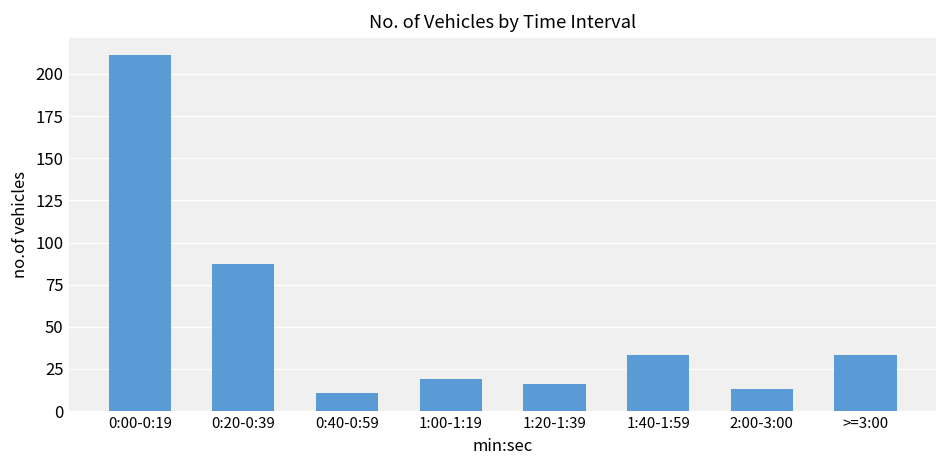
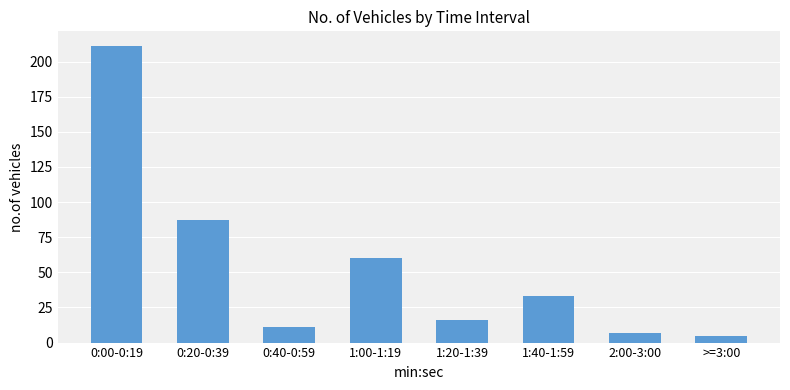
  {
    "0:00-0:19": 211,
    "0:20-0:39": 87,
    "0:40-0:59": 11,
-   "1:00-1:19": 19,
+   "1:00-1:19": 60,
    "1:20-1:39": 16,
    "1:40-1:59": 33,
-   "2:00-3:00": 13,
-   ">=3:00": 33
+   "2:00-3:00": 7,
+   ">=3:00": 5
  }
